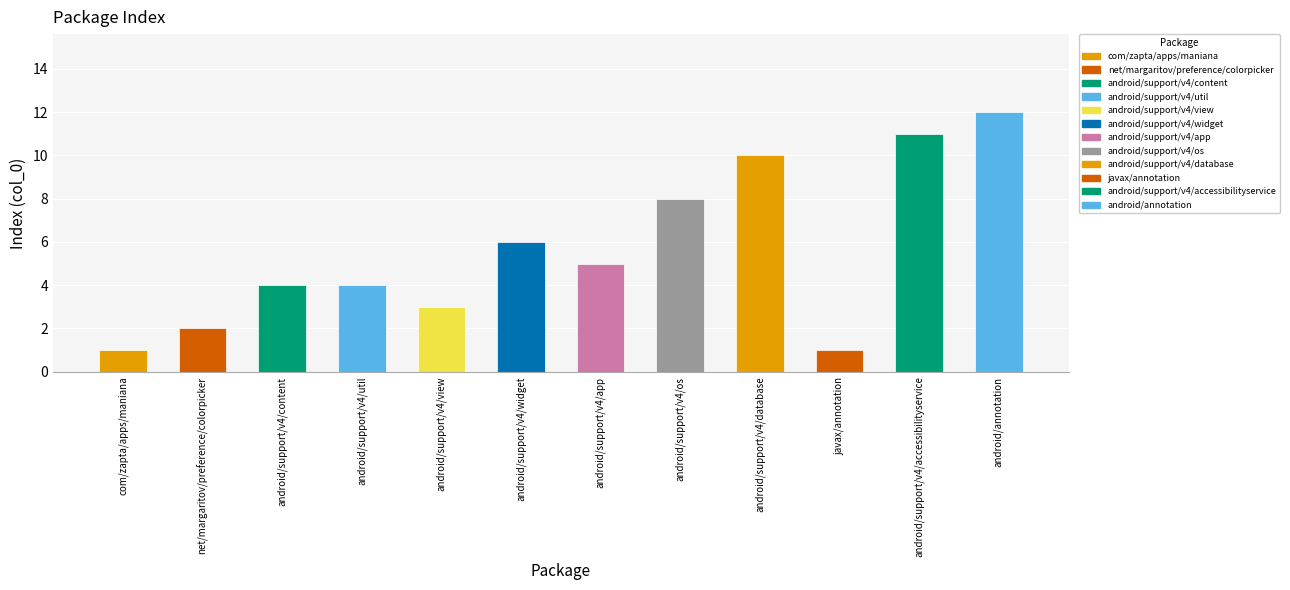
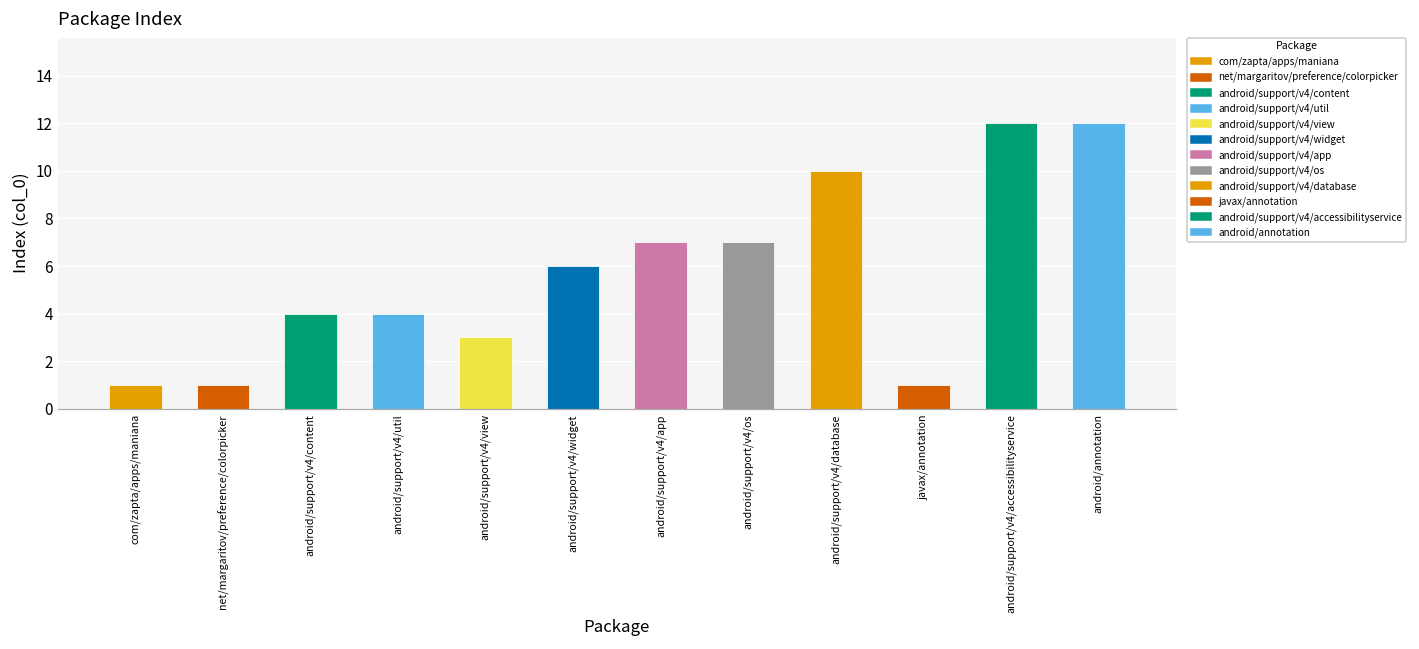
  {
    "com/zapta/apps/maniana": 1,
-   "net/margaritov/preference/colorpicker": 2,
+   "net/margaritov/preference/colorpicker": 1,
    "android/support/v4/content": 4,
    "android/support/v4/util": 4,
    "android/support/v4/view": 3,
    "android/support/v4/widget": 6,
-   "android/support/v4/app": 5,
-   "android/support/v4/os": 8,
+   "android/support/v4/app": 7,
+   "android/support/v4/os": 7,
    "android/support/v4/database": 10,
    "javax/annotation": 1,
-   "android/support/v4/accessibilityservice": 11,
+   "android/support/v4/accessibilityservice": 12,
    "android/annotation": 12
  }
